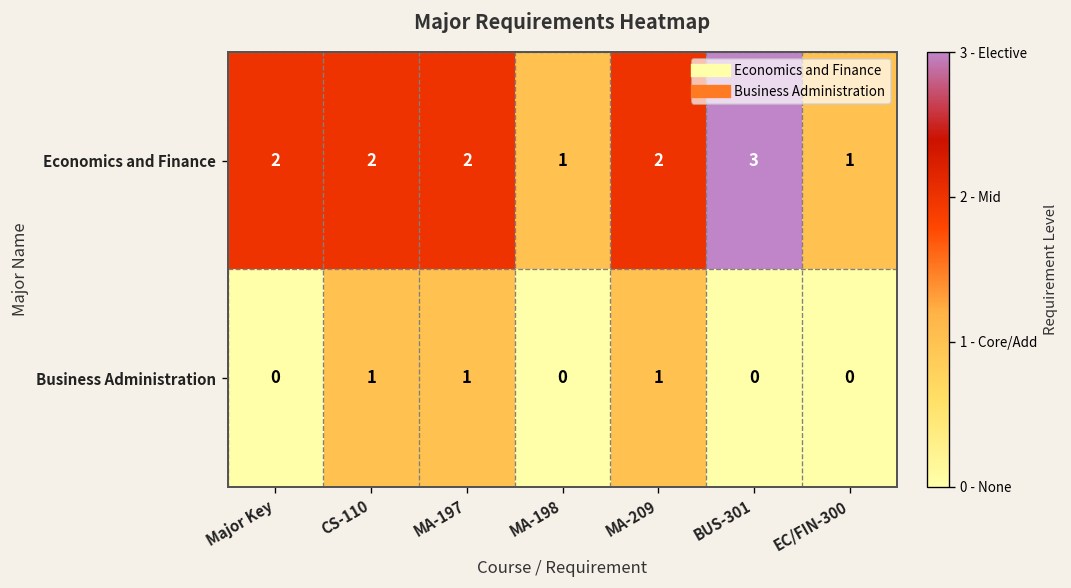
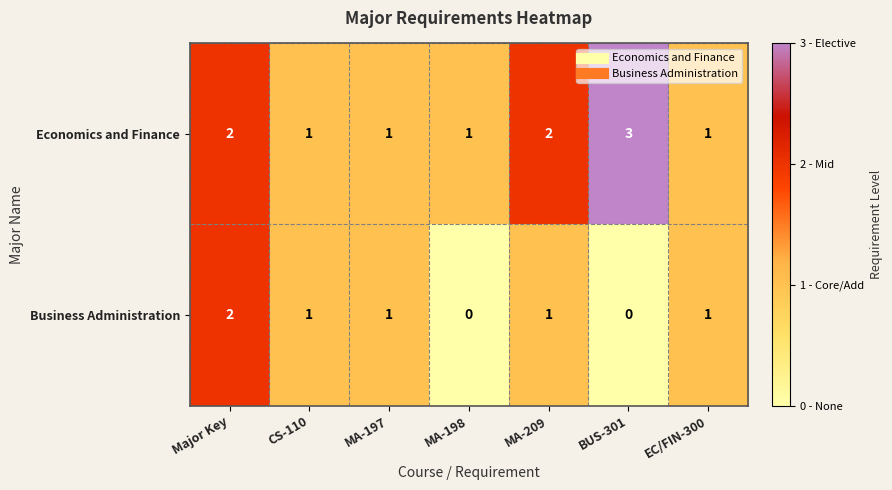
  {
    "Economics and Finance": {
      "Major Key": 2,
-     "CS-110": 2,
-     "MA-197": 2,
+     "CS-110": 1,
+     "MA-197": 1,
      "MA-198": 1,
      "MA-209": 2,
      "BUS-301": 3,
      "EC/FIN-300": 1
    },
    "Business Administration": {
-     "Major Key": 0,
+     "Major Key": 2,
      "CS-110": 1,
      "MA-197": 1,
      "MA-198": 0,
      "MA-209": 1,
      "BUS-301": 0,
-     "EC/FIN-300": 0
+     "EC/FIN-300": 1
    }
  }
